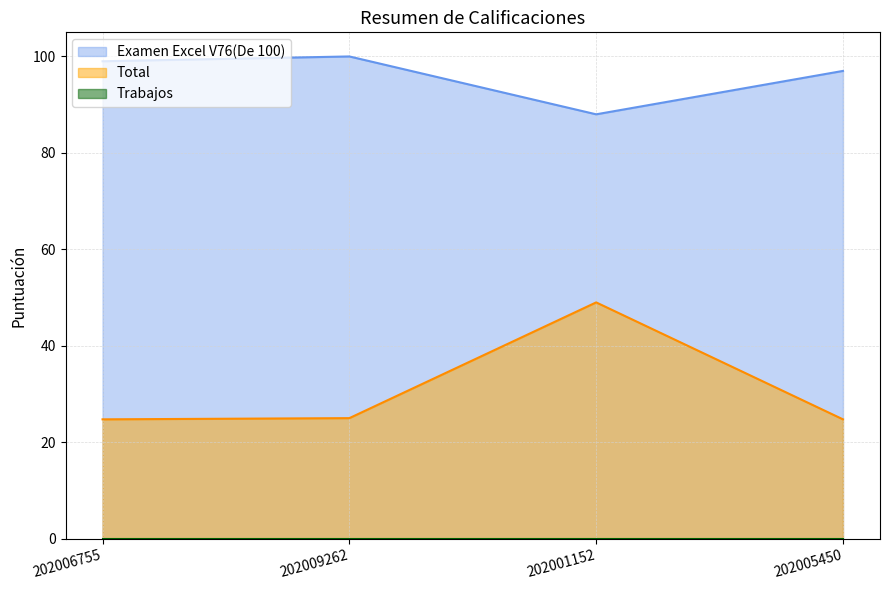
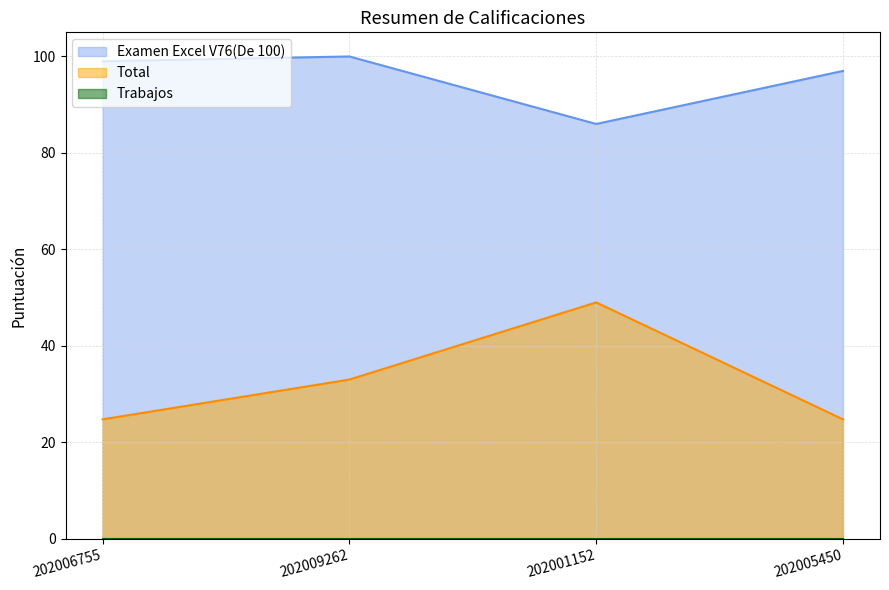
  {
    "Examen Excel V76(De 100)": {
      "202009262": 100,
-     "202001152": 88,
+     "202001152": 86,
      "202005450": 97
    },
    "Total": {
      "202006755": 25,
-     "202009262": 25,
+     "202009262": 33,
      "202001152": 49,
      "202005450": 25
    },
    "Trabajos": {
      "202006755": 0,
      "202009262": 0,
      "202001152": 0,
      "202005450": 0
    }
  }
